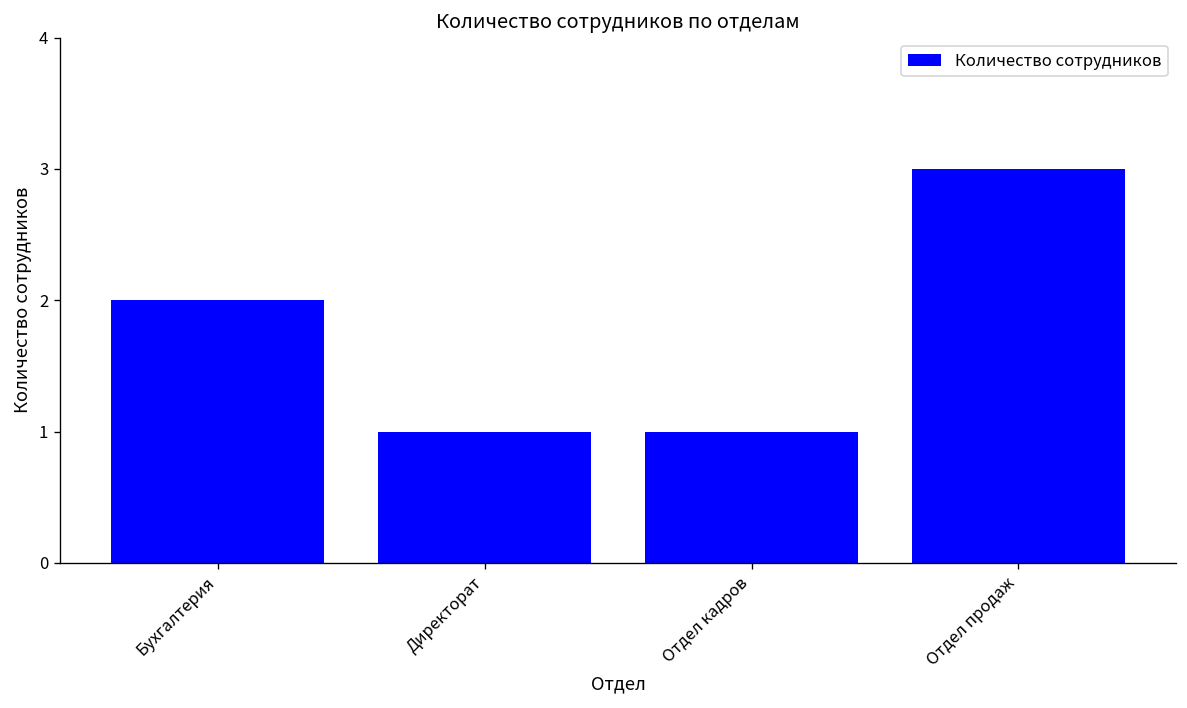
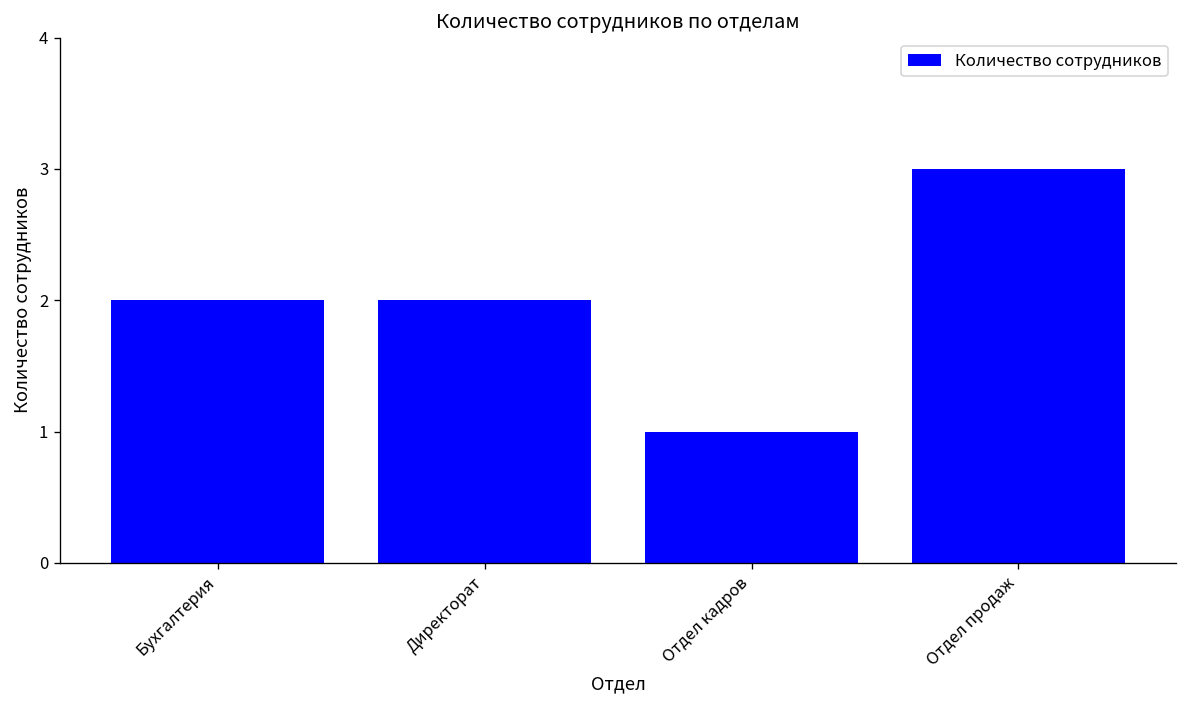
  {
    "Бухгалтерия": 2,
-   "Директорат": 1,
+   "Директорат": 2,
    "Отдел кадров": 1,
    "Отдел продаж": 3
  }
